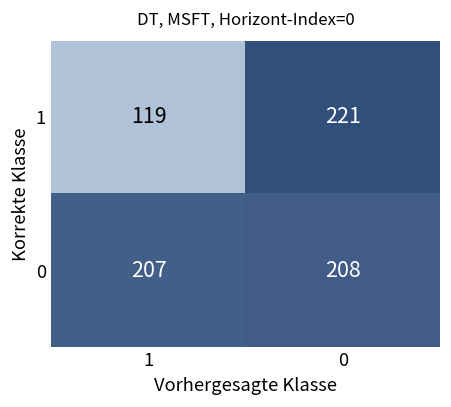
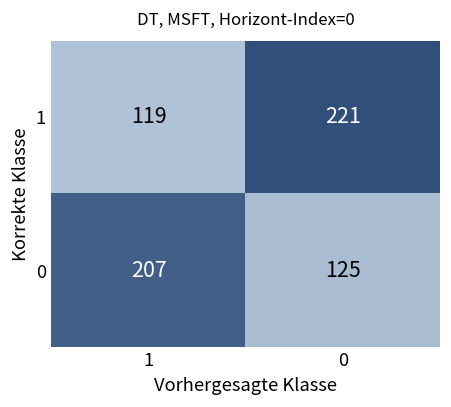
  {
    "1": {
      "1": 119,
      "0": 221
    },
    "0": {
      "1": 207,
-     "0": 208
+     "0": 125
    }
  }
